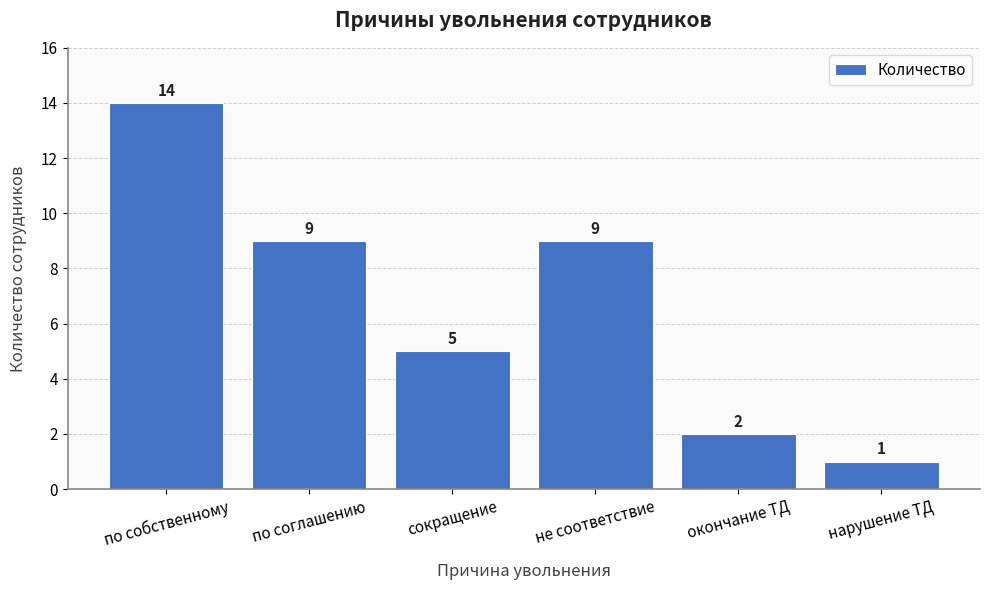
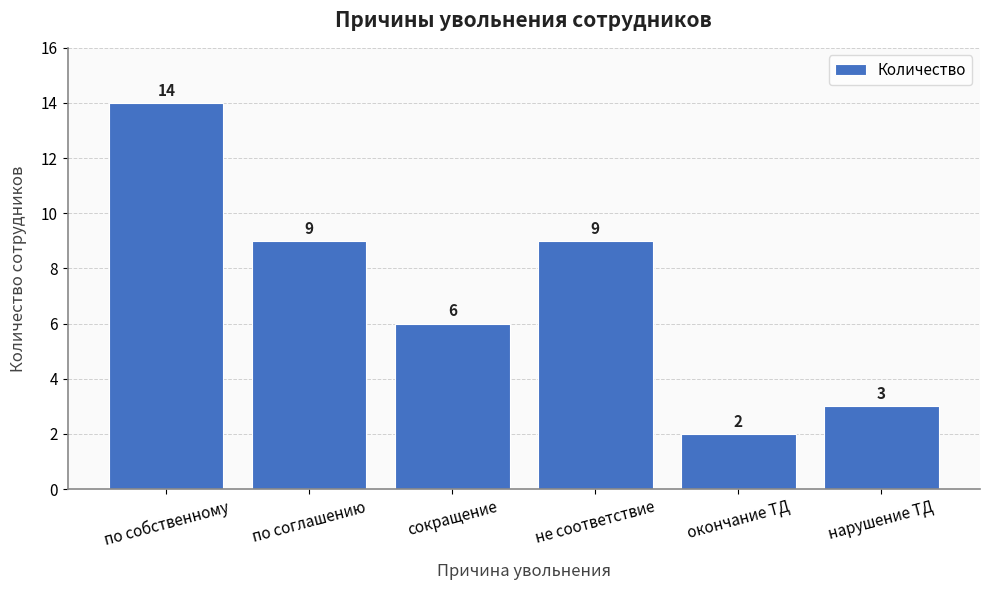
  {
    "по собственному": 14,
    "по соглашению": 9,
-   "сокращение": 5,
+   "сокращение": 6,
    "не соответствие": 9,
    "окончание ТД": 2,
-   "нарушение ТД": 1
+   "нарушение ТД": 3
  }
